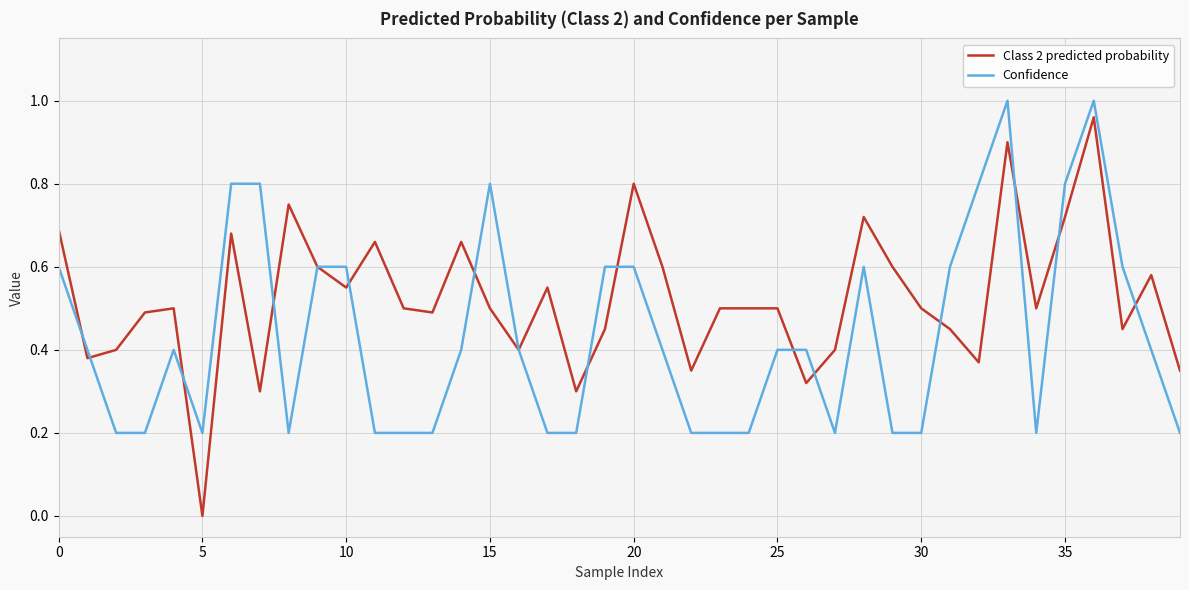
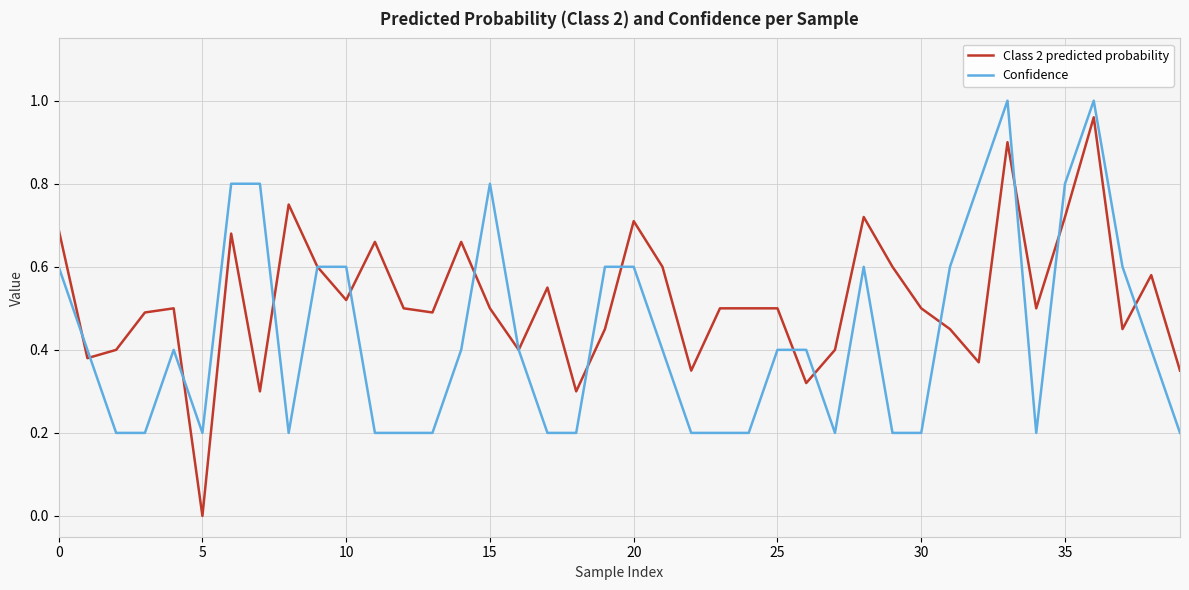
  {
    "Class 2 predicted probability": {
      "0": 0.69,
      "5": 0.00,
-     "10": 0.55,
+     "10": 0.52,
      "15": 0.50,
-     "20": 0.80,
+     "20": 0.71,
      "25": 0.50,
      "30": 0.50,
      "35": 0.72
    },
    "Confidence": {
      "0": 0.60,
      "5": 0.20,
      "10": 0.60,
      "15": 0.80,
      "20": 0.60,
      "25": 0.40,
      "30": 0.20,
      "35": 0.80
    }
  }
